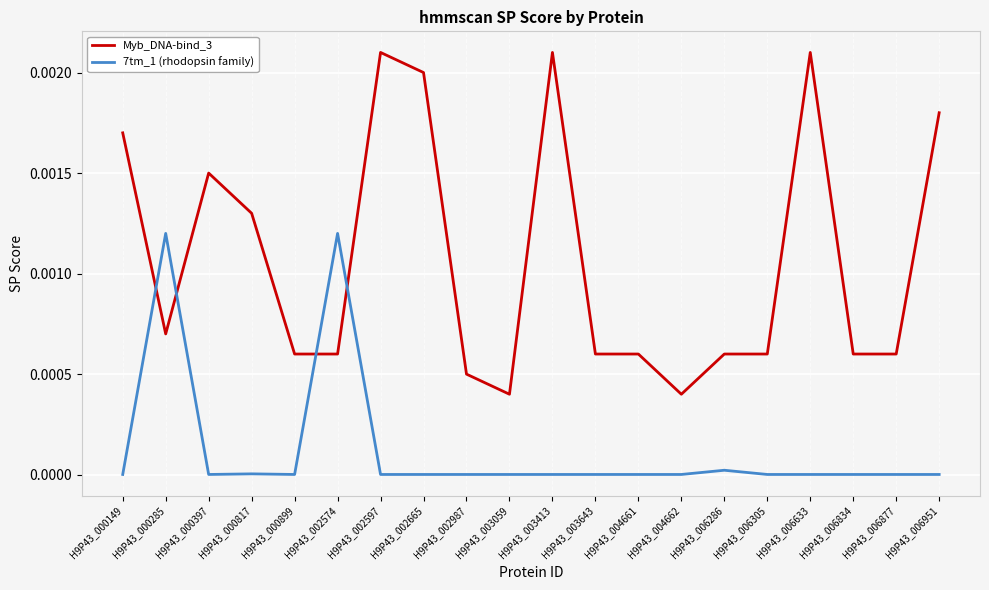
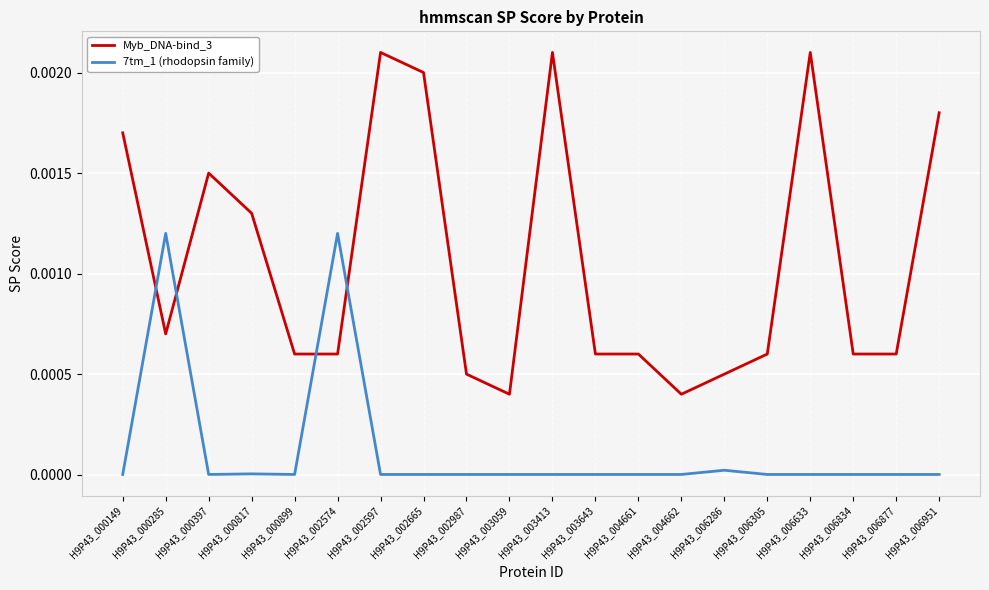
  {
    "Myb_DNA-bind_3": {
      "H9P43_000149": 0.0017,
      "H9P43_000285": 0.0007,
      "H9P43_000397": 0.0015,
      "H9P43_000817": 0.0013,
      "H9P43_000899": 0.0006,
      "H9P43_002574": 0.0006,
      "H9P43_002597": 0.0021,
      "H9P43_002665": 0.0020,
      "H9P43_002987": 0.0005,
      "H9P43_003059": 0.0004,
      "H9P43_003413": 0.0021,
      "H9P43_003643": 0.0006,
      "H9P43_004661": 0.0006,
      "H9P43_004662": 0.0004,
-     "H9P43_006286": 0.0006,
+     "H9P43_006286": 0.0005,
      "H9P43_006305": 0.0006,
      "H9P43_006633": 0.0021,
      "H9P43_006834": 0.0006,
      "H9P43_006877": 0.0006,
      "H9P43_006951": 0.0018
    },
    "7tm_1 (rhodopsin family)": {
      "H9P43_000149": 0.0000,
      "H9P43_000285": 0.0012,
      "H9P43_000397": 0.0000,
      "H9P43_000817": 0.0000,
      "H9P43_000899": 0.0000,
      "H9P43_002574": 0.0012,
      "H9P43_002597": 0.0000,
      "H9P43_002665": 0.0000,
      "H9P43_002987": 0.0000,
      "H9P43_003059": 0.0000,
      "H9P43_003413": 0.0000,
      "H9P43_003643": 0.0000,
      "H9P43_004661": 0.0000,
      "H9P43_004662": 0.0000,
      "H9P43_006286": 0.00002,
      "H9P43_006305": 0.0000,
      "H9P43_006633": 0.0000,
      "H9P43_006834": 0.0000,
      "H9P43_006877": 0.0000,
      "H9P43_006951": 0.0000
    }
  }
